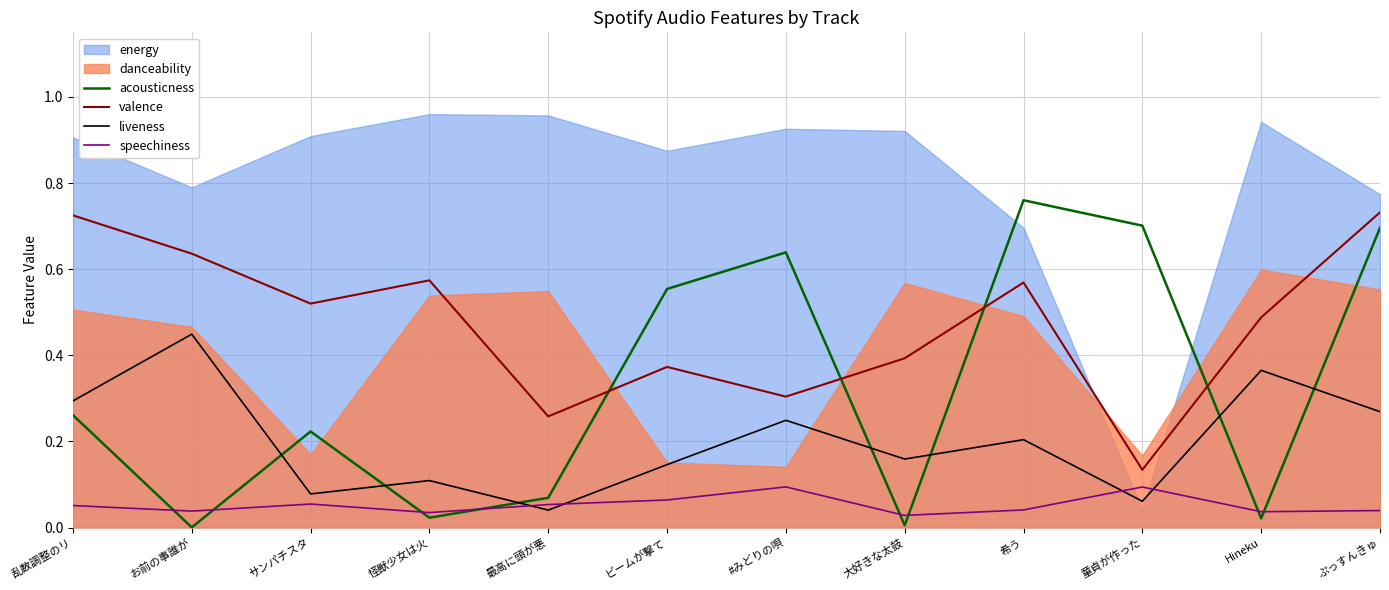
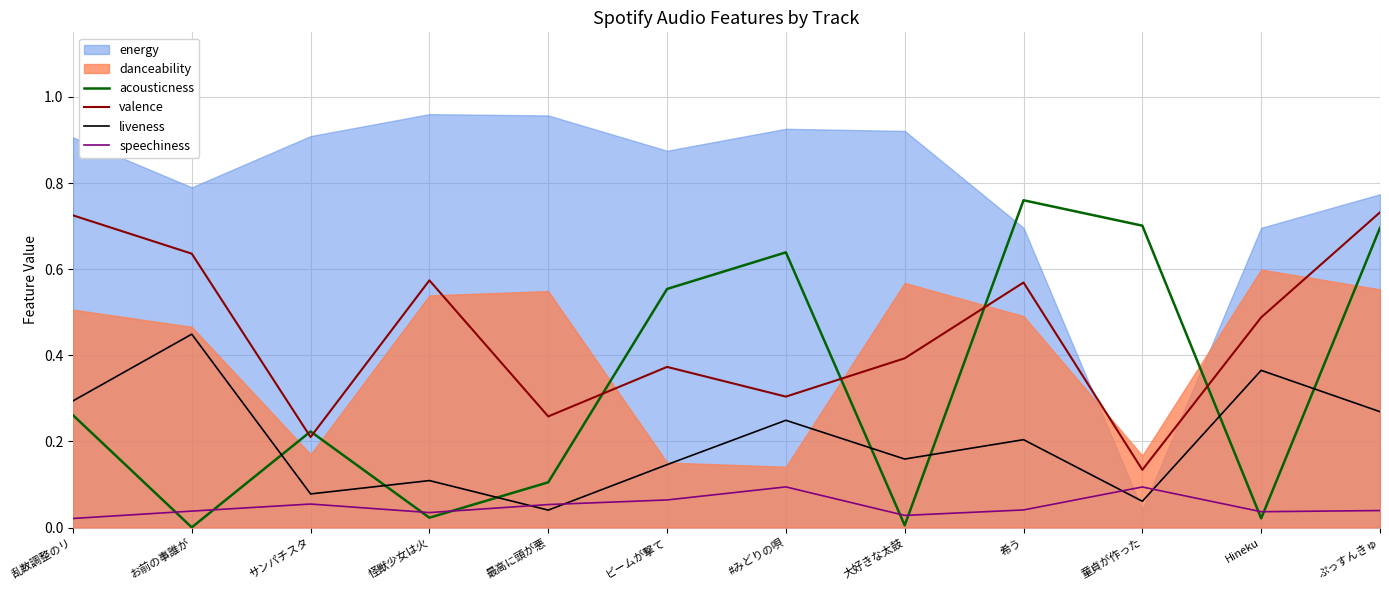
  {
    "acousticness": {
      "乱数調整のリ": 0.26,
      "お前の事誰が": 0.00,
      "サンパチスタ": 0.22,
      "怪獣少女は火": 0.02,
-     "最高に頭が悪": 0.07,
+     "最高に頭が悪": 0.11,
      "ビームが撃て": 0.55,
      "#みどりの唄": 0.64,
      "大好きな太鼓": 0.01,
      "希う": 0.76,
      "童貞が作った": 0.70,
      "Hineku": 0.02,
      "ぷっすんきゅ": 0.70
    },
    "energy": {
      "乱数調整のリ": 0.91,
      "お前の事誰が": 0.79,
      "サンパチスタ": 0.91,
      "怪獣少女は火": 0.96,
      "最高に頭が悪": 0.96,
      "ビームが撃て": 0.88,
      "#みどりの唄": 0.93,
      "大好きな太鼓": 0.92,
      "希う": 0.70,
      "童貞が作った": 0.04,
-     "Hineku": 0.94,
+     "Hineku": 0.70,
      "ぷっすんきゅ": 0.77
    },
    "valence": {
      "乱数調整のリ": 0.73,
      "お前の事誰が": 0.64,
-     "サンパチスタ": 0.52,
+     "サンパチスタ": 0.21,
      "怪獣少女は火": 0.57,
      "最高に頭が悪": 0.26,
      "ビームが撃て": 0.37,
      "#みどりの唄": 0.30,
      "大好きな太鼓": 0.39,
      "希う": 0.57,
      "童貞が作った": 0.13,
      "Hineku": 0.49,
      "ぷっすんきゅ": 0.73
    },
    "danceability": {
      "乱数調整のリ": 0.51,
      "お前の事誰が": 0.47,
      "サンパチスタ": 0.17,
      "怪獣少女は火": 0.54,
      "最高に頭が悪": 0.55,
      "#みどりの唄": 0.14,
      "大好きな太鼓": 0.57,
      "希う": 0.49,
      "童貞が作った": 0.17,
      "Hineku": 0.60,
      "ぷっすんきゅ": 0.55
    },
    "liveness": {
      "乱数調整のリ": 0.29,
      "お前の事誰が": 0.45,
      "サンパチスタ": 0.08,
      "怪獣少女は火": 0.11,
      "最高に頭が悪": 0.04,
      "#みどりの唄": 0.25,
      "大好きな太鼓": 0.16,
      "希う": 0.20,
      "童貞が作った": 0.06,
      "Hineku": 0.37,
      "ぷっすんきゅ": 0.27
    },
    "speechiness": {
-     "乱数調整のリ": 0.05,
+     "乱数調整のリ": 0.02,
      "お前の事誰が": 0.04,
      "サンパチスタ": 0.05,
      "怪獣少女は火": 0.03,
      "最高に頭が悪": 0.05,
      "ビームが撃て": 0.06,
      "#みどりの唄": 0.09,
      "大好きな太鼓": 0.03,
      "希う": 0.04,
      "童貞が作った": 0.09,
      "Hineku": 0.04,
      "ぷっすんきゅ": 0.04
    }
  }
